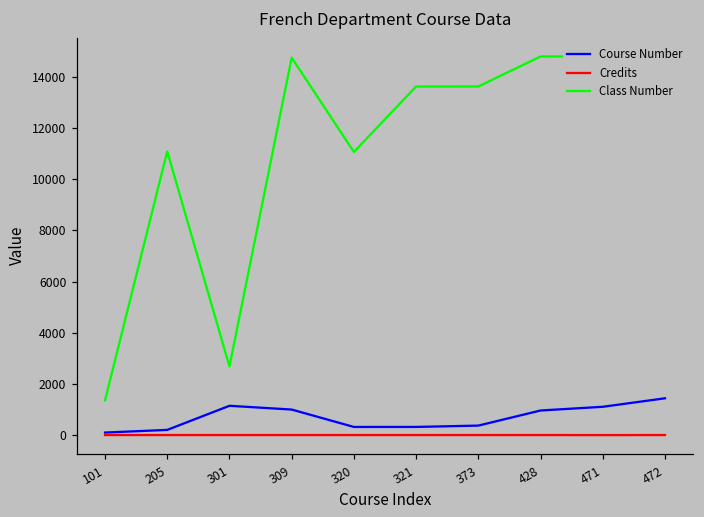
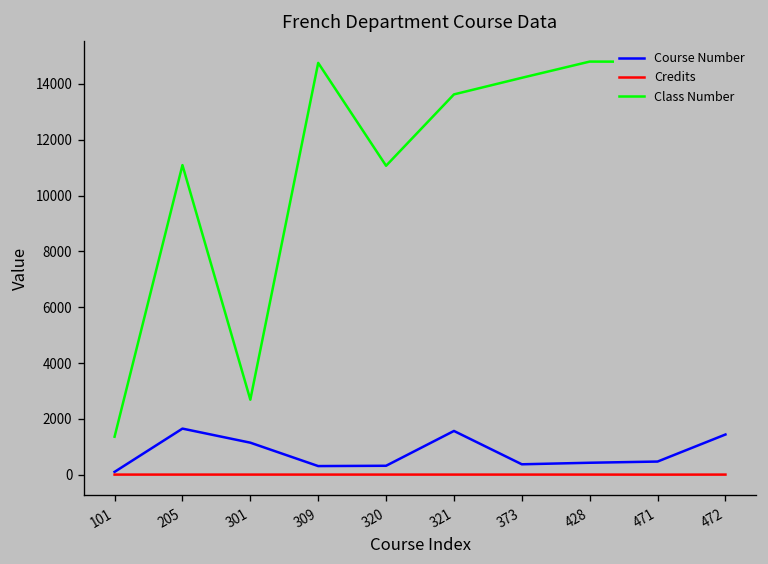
  {
    "Course Number": {
-     "205": 200,
+     "205": 1700,
      "301": 1100,
-     "309": 1000,
+     "309": 300,
      "320": 300,
-     "321": 300,
+     "321": 1600,
      "373": 400,
-     "428": 1000,
-     "471": 1100,
+     "428": 400,
+     "471": 500,
      "472": 1400
    },
    "Credits": {
      "205": 0,
      "301": 0,
      "309": 0,
      "320": 0,
      "321": 0,
      "373": 0,
      "428": 0,
      "471": 0,
      "472": 0
    },
    "Class Number": {
      "101": 1400,
      "205": 11100,
      "301": 2700,
      "309": 14800,
      "320": 11100,
      "321": 13600,
-     "373": 13600,
+     "373": 14200,
      "428": 14800
    }
  }
